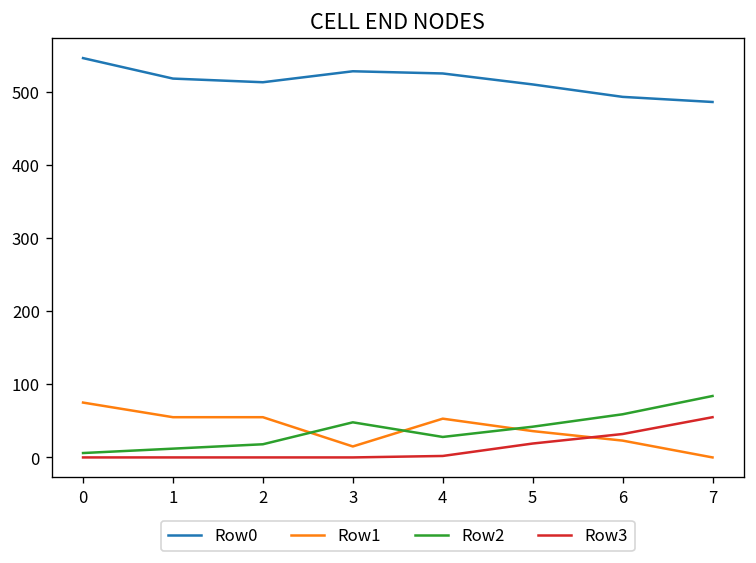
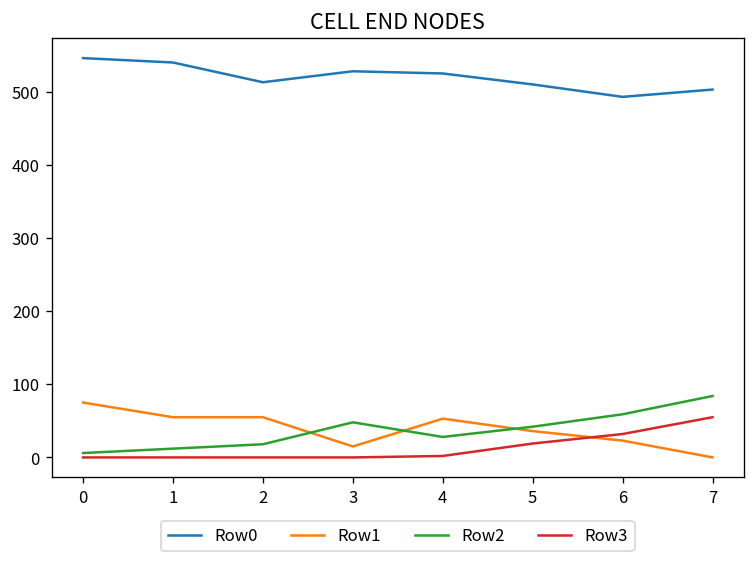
  {
    "Row0": {
      "0": 550,
-     "1": 520,
+     "1": 540,
      "2": 510,
      "3": 530,
      "4": 530,
      "5": 510,
      "6": 490,
-     "7": 490
+     "7": 500
    },
    "Row1": {
      "0": 80,
      "1": 60,
      "2": 60,
      "3": 20,
      "4": 50,
      "5": 40,
      "6": 20,
      "7": 0
    },
    "Row2": {
      "0": 10,
      "1": 10,
      "2": 20,
      "3": 50,
      "4": 30,
      "5": 40,
      "6": 60,
      "7": 80
    },
    "Row3": {
      "0": 0,
      "1": 0,
      "2": 0,
      "3": 0,
      "4": 0,
      "5": 20,
      "6": 30,
      "7": 60
    }
  }
